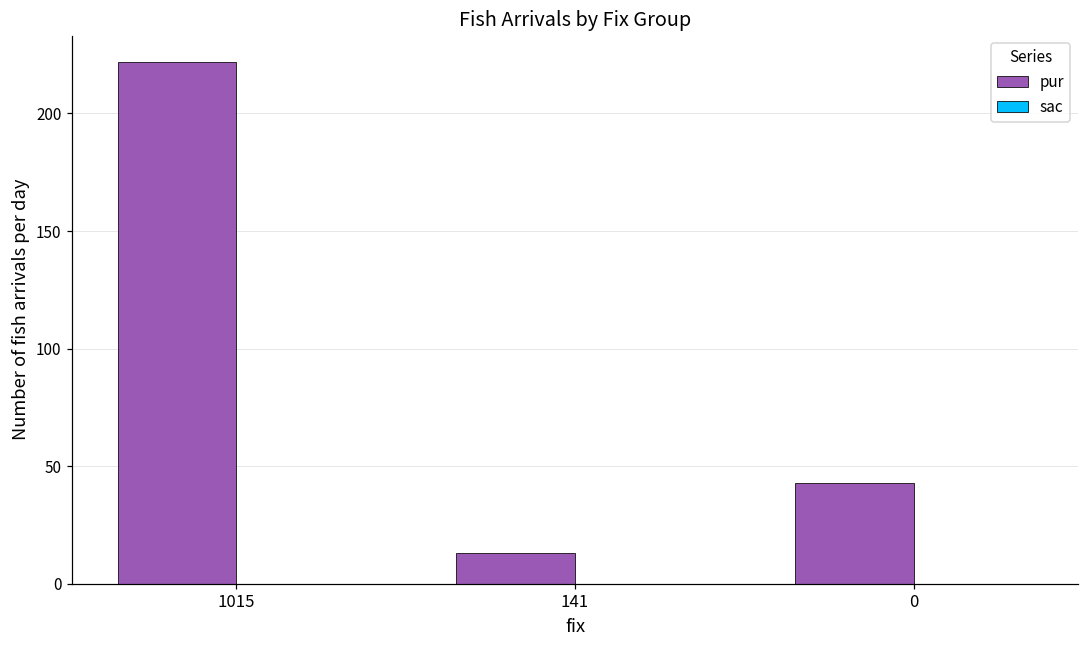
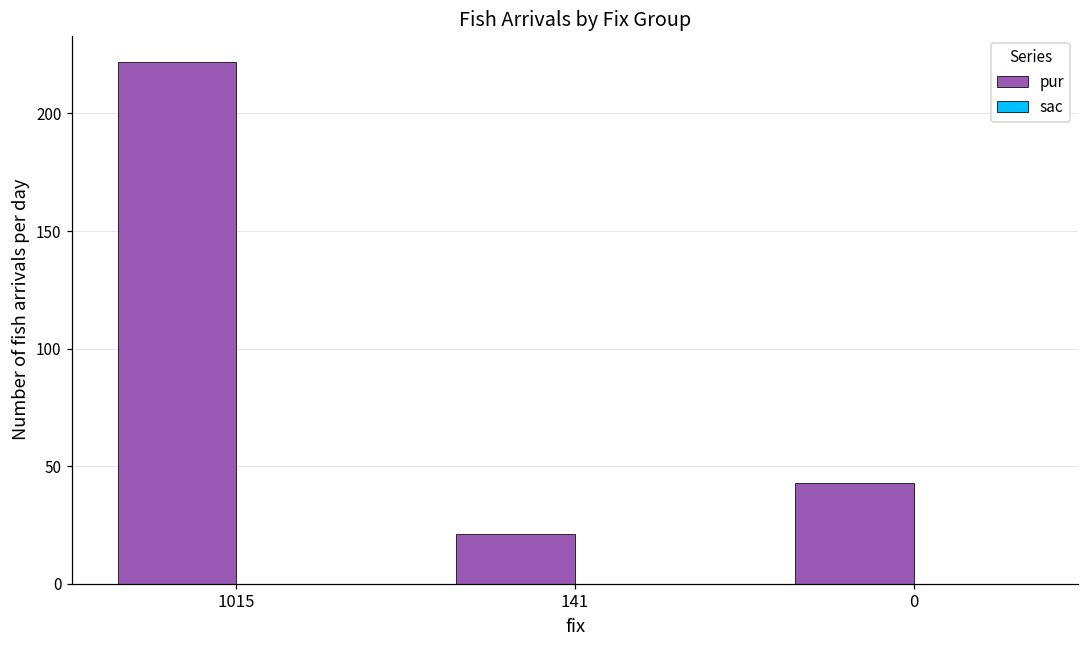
  {
    "pur": {
      "1015": 222,
-     "141": 13,
+     "141": 21,
      "0": 43
    },
    "sac": {
      "1015": 0,
      "141": 0,
      "0": 0
    }
  }
